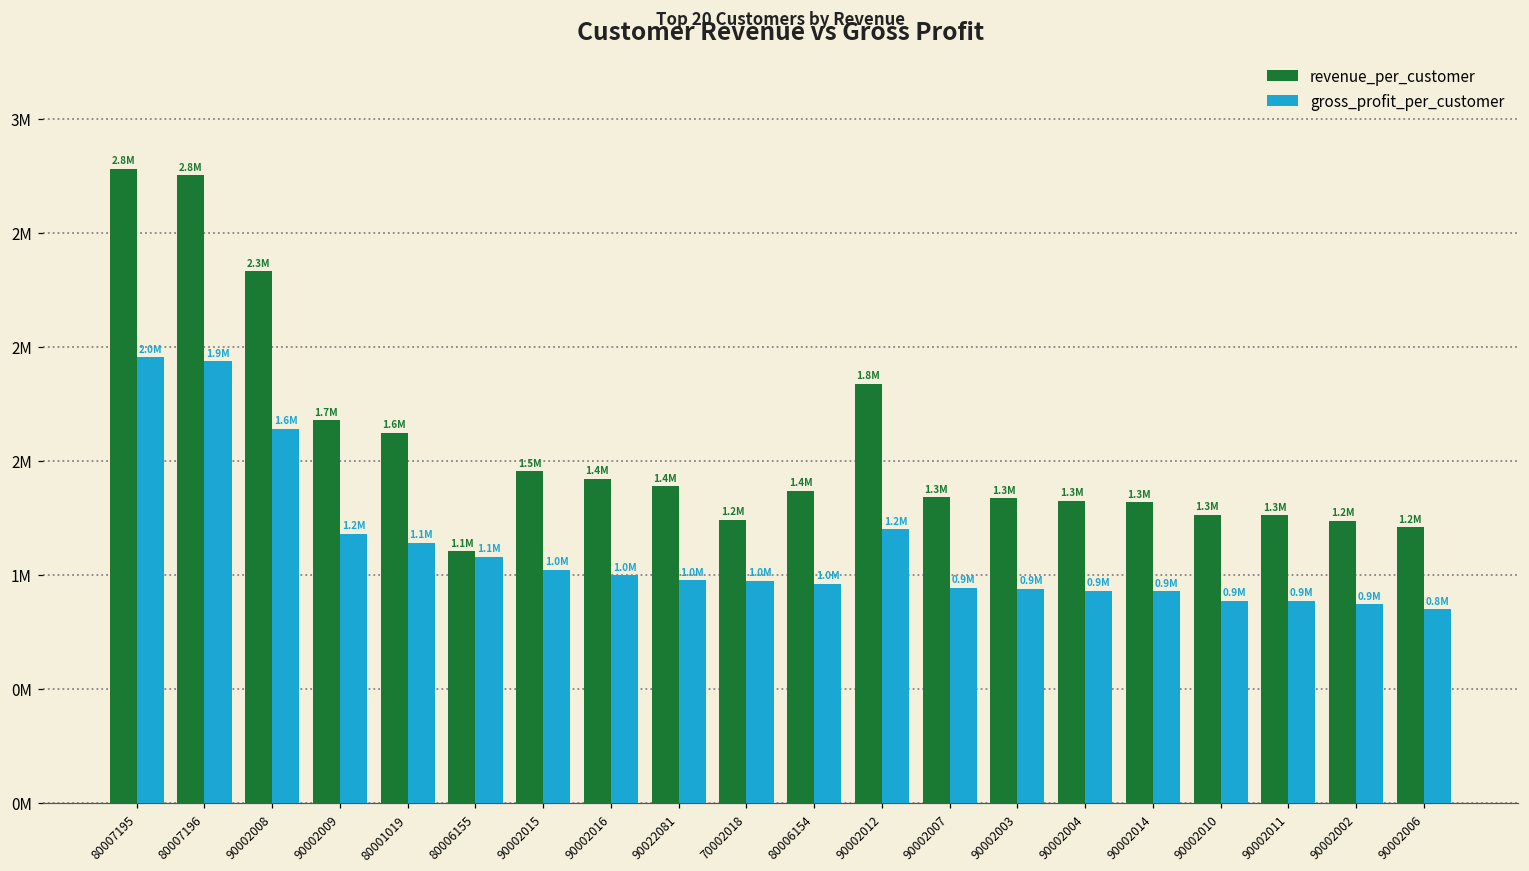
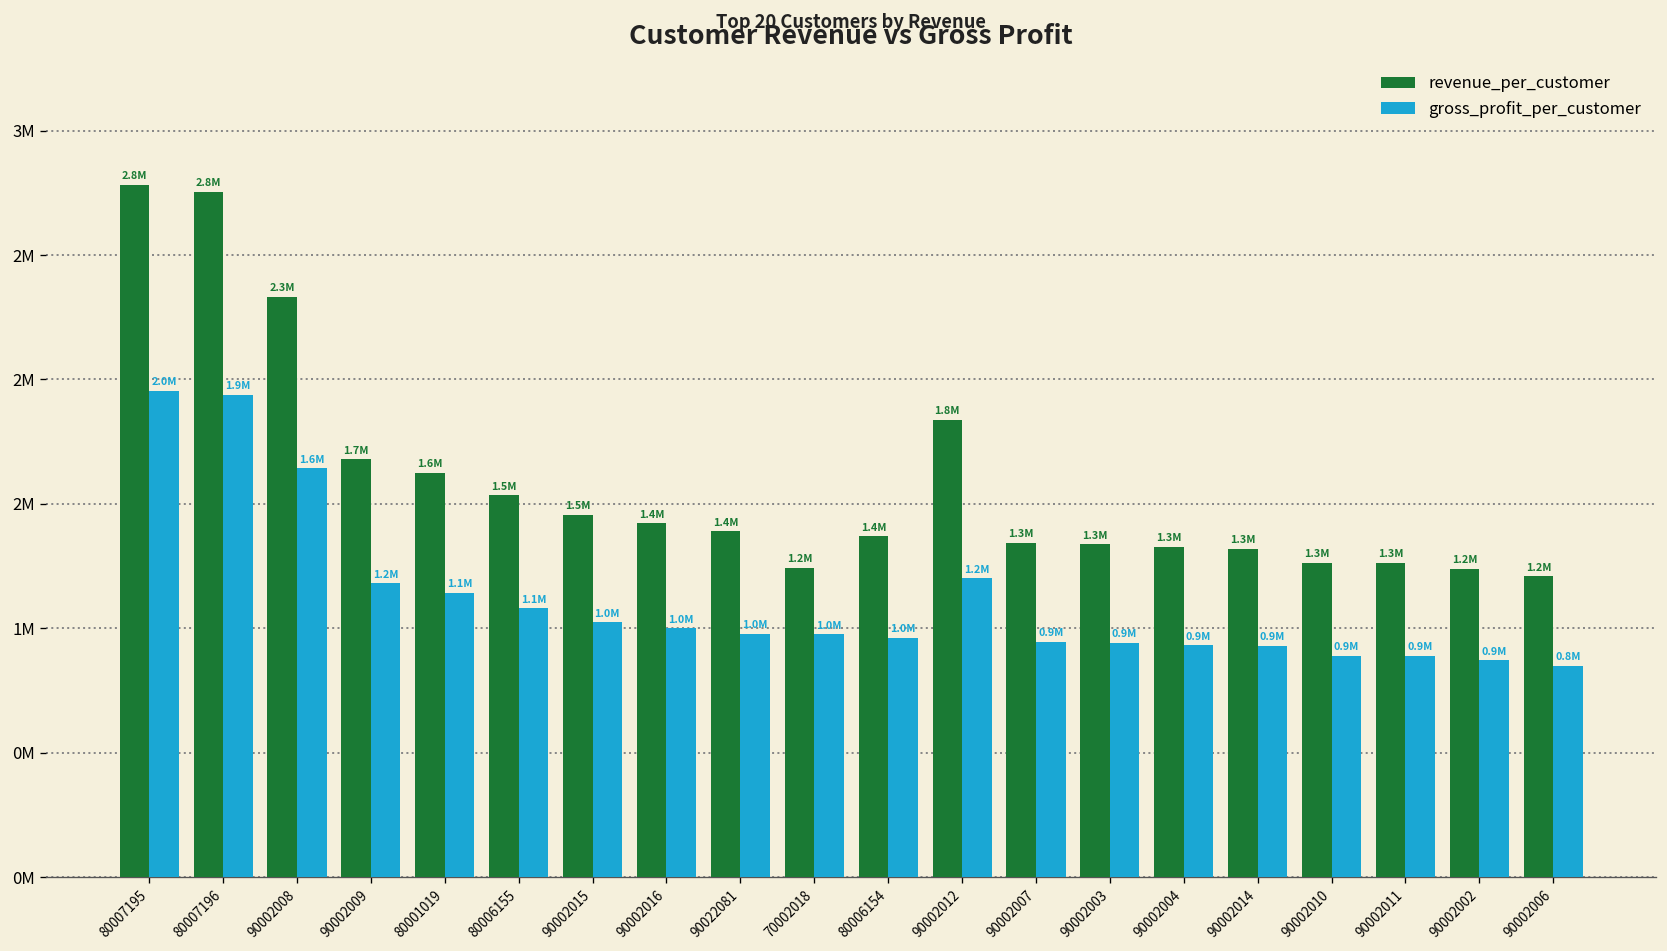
  {
    "revenue_per_customer": {
      "80007195": "2.8M",
      "80007196": "2.8M",
      "90002008": "2.3M",
      "90002009": "1.7M",
      "80001019": "1.6M",
-     "80006155": "1.1M",
+     "80006155": "1.5M",
      "90002015": "1.5M",
      "90002016": "1.4M",
      "90022081": "1.4M",
      "70002018": "1.2M",
      "80006154": "1.4M",
      "90002012": "1.8M",
      "90002007": "1.3M",
      "90002003": "1.3M",
      "90002004": "1.3M",
      "90002014": "1.3M",
      "90002010": "1.3M",
      "90002011": "1.3M",
      "90002002": "1.2M",
      "90002006": "1.2M"
    },
    "gross_profit_per_customer": {
      "80007195": "2.0M",
      "80007196": "1.9M",
      "90002008": "1.6M",
      "90002009": "1.2M",
      "80001019": "1.1M",
      "80006155": "1.1M",
      "90002015": "1.0M",
      "90002016": "1.0M",
      "90022081": "1.0M",
      "70002018": "1.0M",
      "80006154": "1.0M",
      "90002012": "1.2M",
      "90002007": "0.9M",
      "90002003": "0.9M",
      "90002004": "0.9M",
      "90002014": "0.9M",
      "90002010": "0.9M",
      "90002011": "0.9M",
      "90002002": "0.9M",
      "90002006": "0.8M"
    }
  }
